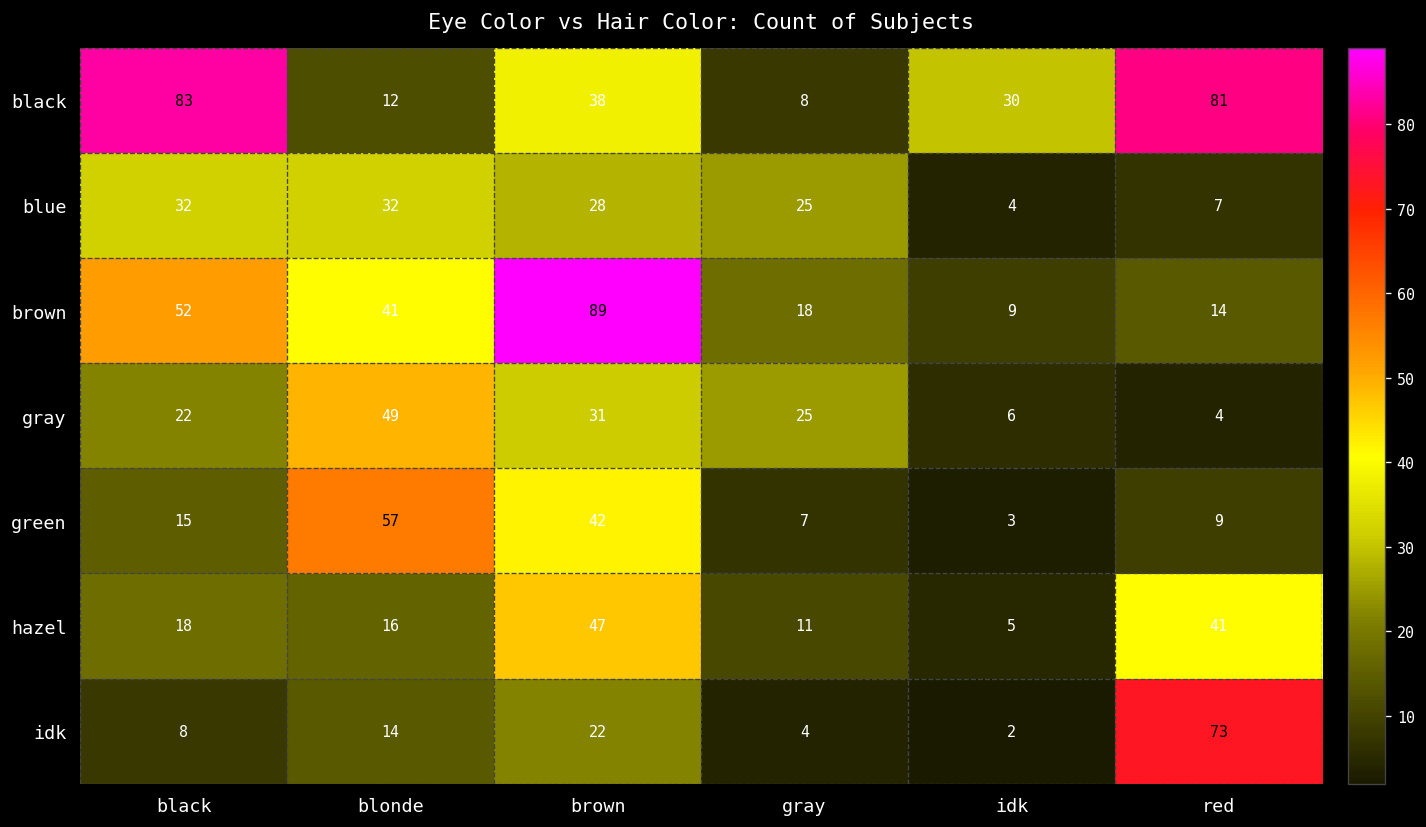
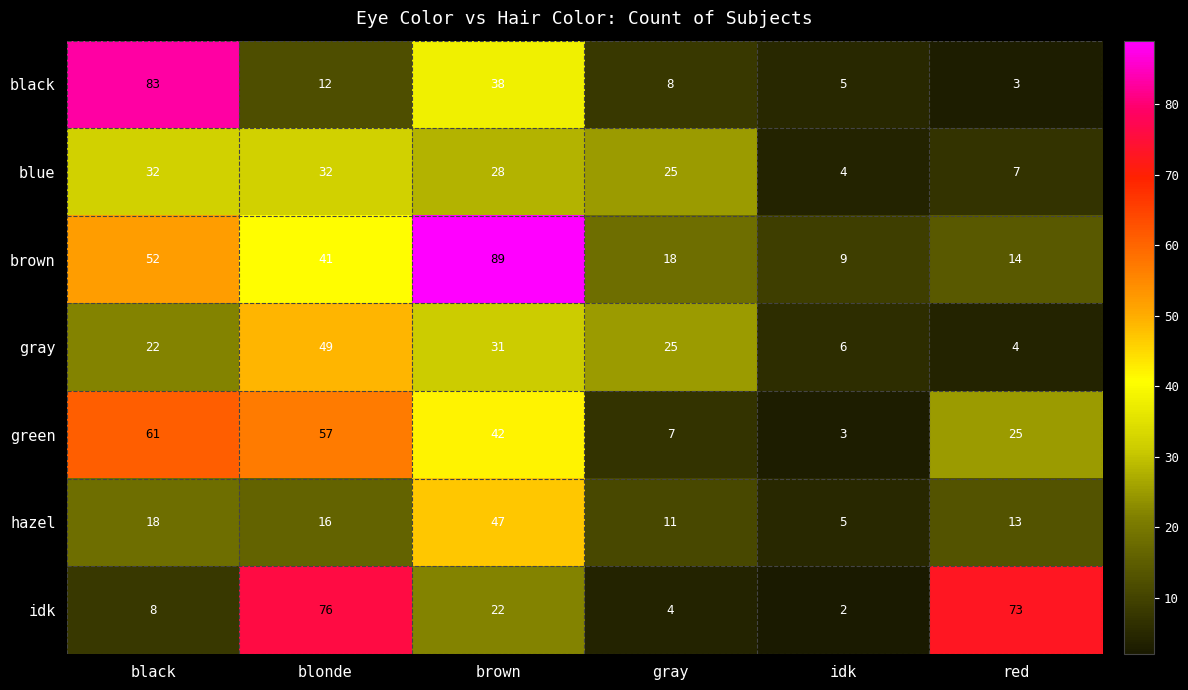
  {
    "black": {
      "black": 83,
      "blonde": 12,
      "brown": 38,
      "gray": 8,
-     "idk": 30,
-     "red": 81
+     "idk": 5,
+     "red": 3
    },
    "blue": {
      "black": 32,
      "blonde": 32,
      "brown": 28,
      "gray": 25,
      "idk": 4,
      "red": 7
    },
    "brown": {
      "black": 52,
      "blonde": 41,
      "brown": 89,
      "gray": 18,
      "idk": 9,
      "red": 14
    },
    "gray": {
      "black": 22,
      "blonde": 49,
      "brown": 31,
      "gray": 25,
      "idk": 6,
      "red": 4
    },
    "green": {
-     "black": 15,
+     "black": 61,
      "blonde": 57,
      "brown": 42,
      "gray": 7,
      "idk": 3,
-     "red": 9
+     "red": 25
    },
    "hazel": {
      "black": 18,
      "blonde": 16,
      "brown": 47,
      "gray": 11,
      "idk": 5,
-     "red": 41
+     "red": 13
    },
    "idk": {
      "black": 8,
-     "blonde": 14,
+     "blonde": 76,
      "brown": 22,
      "gray": 4,
      "idk": 2,
      "red": 73
    }
  }
